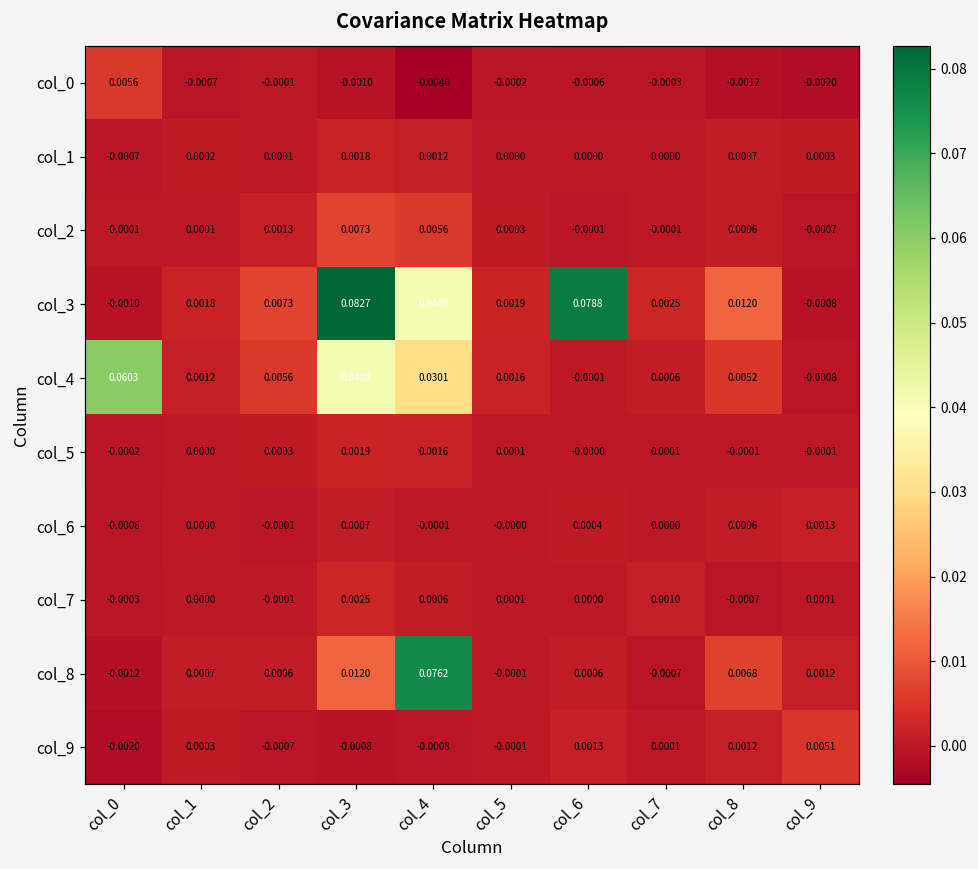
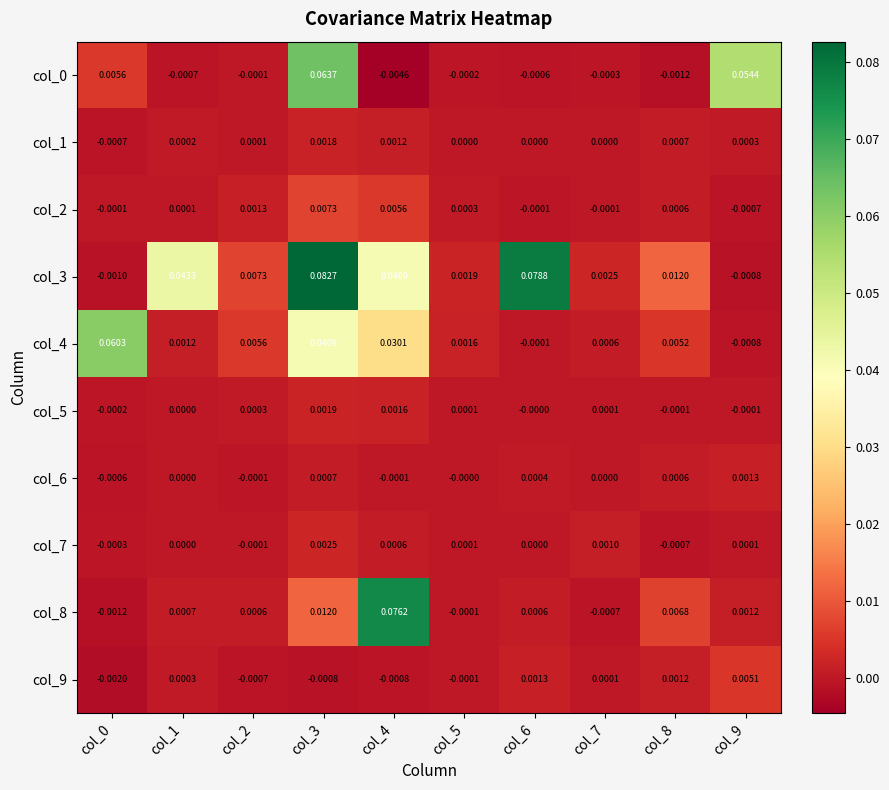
  {
    "col_0": {
      "col_0": 0.0056,
      "col_1": -0.0007,
      "col_2": -0.0001,
-     "col_3": -0.0010,
+     "col_3": 0.0637,
      "col_4": -0.0046,
      "col_5": -0.0002,
      "col_6": -0.0006,
      "col_7": -0.0003,
      "col_8": -0.0012,
-     "col_9": -0.0020
+     "col_9": 0.0544
    },
    "col_1": {
      "col_0": -0.0007,
      "col_1": 0.0002,
      "col_2": 0.0001,
      "col_3": 0.0018,
      "col_4": 0.0012,
      "col_5": 0.0000,
      "col_6": 0.0000,
      "col_7": 0.0000,
      "col_8": 0.0007,
      "col_9": 0.0003
    },
    "col_2": {
      "col_0": -0.0001,
      "col_1": 0.0001,
      "col_2": 0.0013,
      "col_3": 0.0073,
      "col_4": 0.0056,
      "col_5": 0.0003,
      "col_6": -0.0001,
      "col_7": -0.0001,
      "col_8": 0.0006,
      "col_9": -0.0007
    },
    "col_3": {
      "col_0": -0.0010,
-     "col_1": 0.0018,
+     "col_1": 0.0433,
      "col_2": 0.0073,
      "col_3": 0.0827,
      "col_4": 0.0409,
      "col_5": 0.0019,
      "col_6": 0.0788,
      "col_7": 0.0025,
      "col_8": 0.0120,
      "col_9": -0.0008
    },
    "col_4": {
      "col_0": 0.0603,
      "col_1": 0.0012,
      "col_2": 0.0056,
      "col_3": 0.0409,
      "col_4": 0.0301,
      "col_5": 0.0016,
      "col_6": -0.0001,
      "col_7": 0.0006,
      "col_8": 0.0052,
      "col_9": -0.0008
    },
    "col_5": {
      "col_0": -0.0002,
      "col_1": 0.0000,
      "col_2": 0.0003,
      "col_3": 0.0019,
      "col_4": 0.0016,
      "col_5": 0.0001,
      "col_6": -0.0000,
      "col_7": 0.0001,
      "col_8": -0.0001,
      "col_9": -0.0001
    },
    "col_6": {
      "col_0": -0.0006,
      "col_1": 0.0000,
      "col_2": -0.0001,
      "col_3": 0.0007,
      "col_4": -0.0001,
      "col_5": -0.0000,
      "col_6": 0.0004,
      "col_7": 0.0000,
      "col_8": 0.0006,
      "col_9": 0.0013
    },
    "col_7": {
      "col_0": -0.0003,
      "col_1": 0.0000,
      "col_2": -0.0001,
      "col_3": 0.0025,
      "col_4": 0.0006,
      "col_5": 0.0001,
      "col_6": 0.0000,
      "col_7": 0.0010,
      "col_8": -0.0007,
      "col_9": 0.0001
    },
    "col_8": {
      "col_0": -0.0012,
      "col_1": 0.0007,
      "col_2": 0.0006,
      "col_3": 0.0120,
      "col_4": 0.0762,
      "col_5": -0.0001,
      "col_6": 0.0006,
      "col_7": -0.0007,
      "col_8": 0.0068,
      "col_9": 0.0012
    },
    "col_9": {
      "col_0": -0.0020,
      "col_1": 0.0003,
      "col_2": -0.0007,
      "col_3": -0.0008,
      "col_4": -0.0008,
      "col_5": -0.0001,
      "col_6": 0.0013,
      "col_7": 0.0001,
      "col_8": 0.0012,
      "col_9": 0.0051
    }
  }
